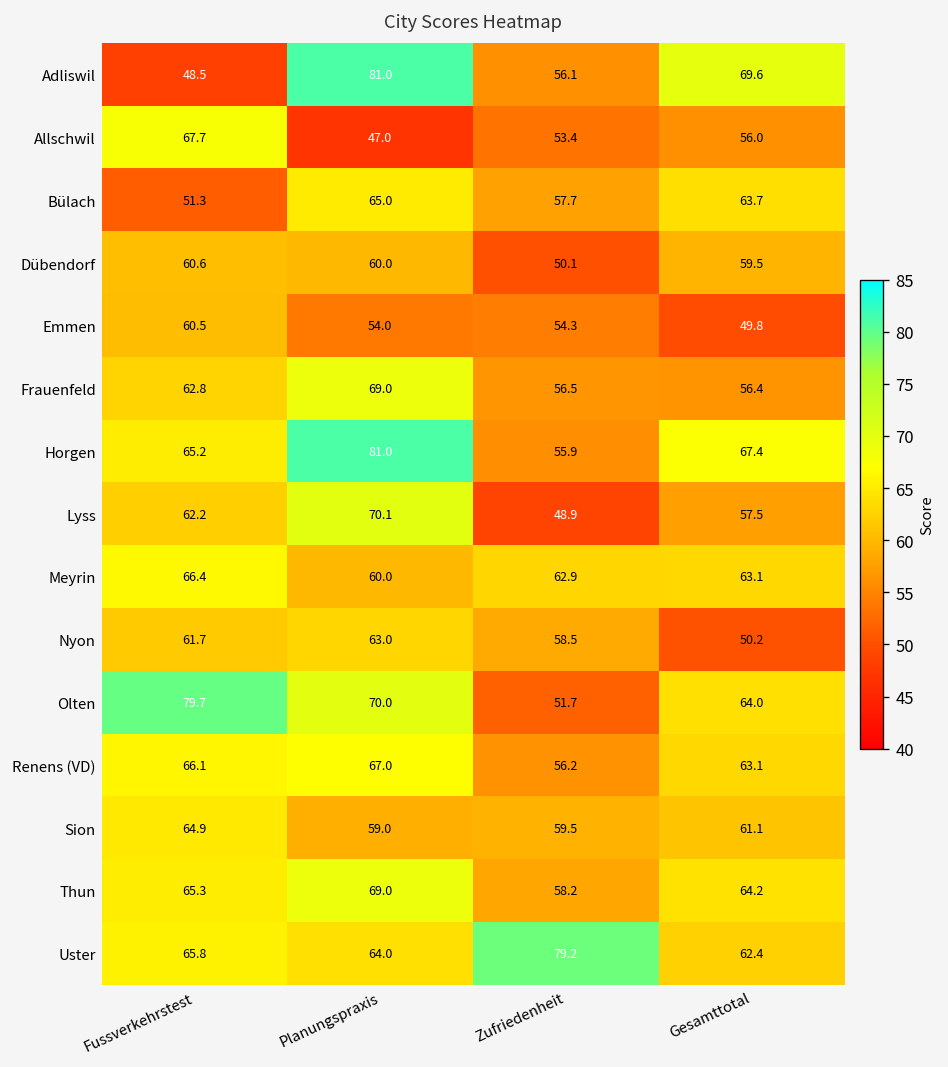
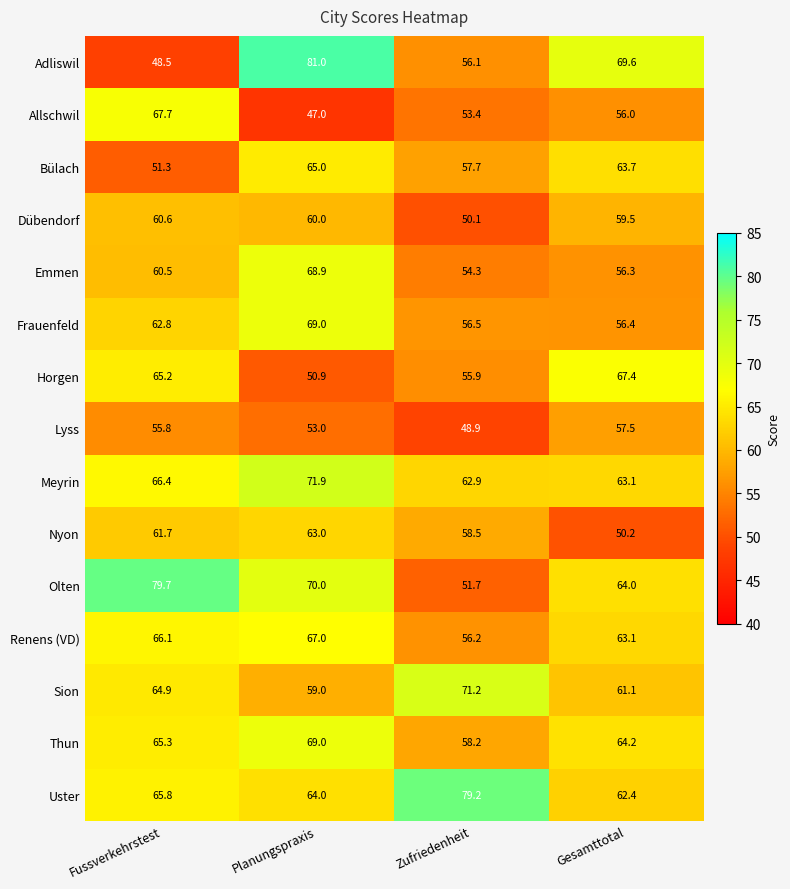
  {
    "Adliswil": {
      "Fussverkehrstest": 48.5,
      "Planungspraxis": 81.0,
      "Zufriedenheit": 56.1,
      "Gesamttotal": 69.6
    },
    "Allschwil": {
      "Fussverkehrstest": 67.7,
      "Planungspraxis": 47.0,
      "Zufriedenheit": 53.4,
      "Gesamttotal": 56.0
    },
    "Bülach": {
      "Fussverkehrstest": 51.3,
      "Planungspraxis": 65.0,
      "Zufriedenheit": 57.7,
      "Gesamttotal": 63.7
    },
    "Dübendorf": {
      "Fussverkehrstest": 60.6,
      "Planungspraxis": 60.0,
      "Zufriedenheit": 50.1,
      "Gesamttotal": 59.5
    },
    "Emmen": {
      "Fussverkehrstest": 60.5,
-     "Planungspraxis": 54.0,
+     "Planungspraxis": 68.9,
      "Zufriedenheit": 54.3,
-     "Gesamttotal": 49.8
+     "Gesamttotal": 56.3
    },
    "Frauenfeld": {
      "Fussverkehrstest": 62.8,
      "Planungspraxis": 69.0,
      "Zufriedenheit": 56.5,
      "Gesamttotal": 56.4
    },
    "Horgen": {
      "Fussverkehrstest": 65.2,
-     "Planungspraxis": 81.0,
+     "Planungspraxis": 50.9,
      "Zufriedenheit": 55.9,
      "Gesamttotal": 67.4
    },
    "Lyss": {
-     "Fussverkehrstest": 62.2,
-     "Planungspraxis": 70.1,
+     "Fussverkehrstest": 55.8,
+     "Planungspraxis": 53.0,
      "Zufriedenheit": 48.9,
      "Gesamttotal": 57.5
    },
    "Meyrin": {
      "Fussverkehrstest": 66.4,
-     "Planungspraxis": 60.0,
+     "Planungspraxis": 71.9,
      "Zufriedenheit": 62.9,
      "Gesamttotal": 63.1
    },
    "Nyon": {
      "Fussverkehrstest": 61.7,
      "Planungspraxis": 63.0,
      "Zufriedenheit": 58.5,
      "Gesamttotal": 50.2
    },
    "Olten": {
      "Fussverkehrstest": 79.7,
      "Planungspraxis": 70.0,
      "Zufriedenheit": 51.7,
      "Gesamttotal": 64.0
    },
    "Renens (VD)": {
      "Fussverkehrstest": 66.1,
      "Planungspraxis": 67.0,
      "Zufriedenheit": 56.2,
      "Gesamttotal": 63.1
    },
    "Sion": {
      "Fussverkehrstest": 64.9,
      "Planungspraxis": 59.0,
-     "Zufriedenheit": 59.5,
+     "Zufriedenheit": 71.2,
      "Gesamttotal": 61.1
    },
    "Thun": {
      "Fussverkehrstest": 65.3,
      "Planungspraxis": 69.0,
      "Zufriedenheit": 58.2,
      "Gesamttotal": 64.2
    },
    "Uster": {
      "Fussverkehrstest": 65.8,
      "Planungspraxis": 64.0,
      "Zufriedenheit": 79.2,
      "Gesamttotal": 62.4
    }
  }
